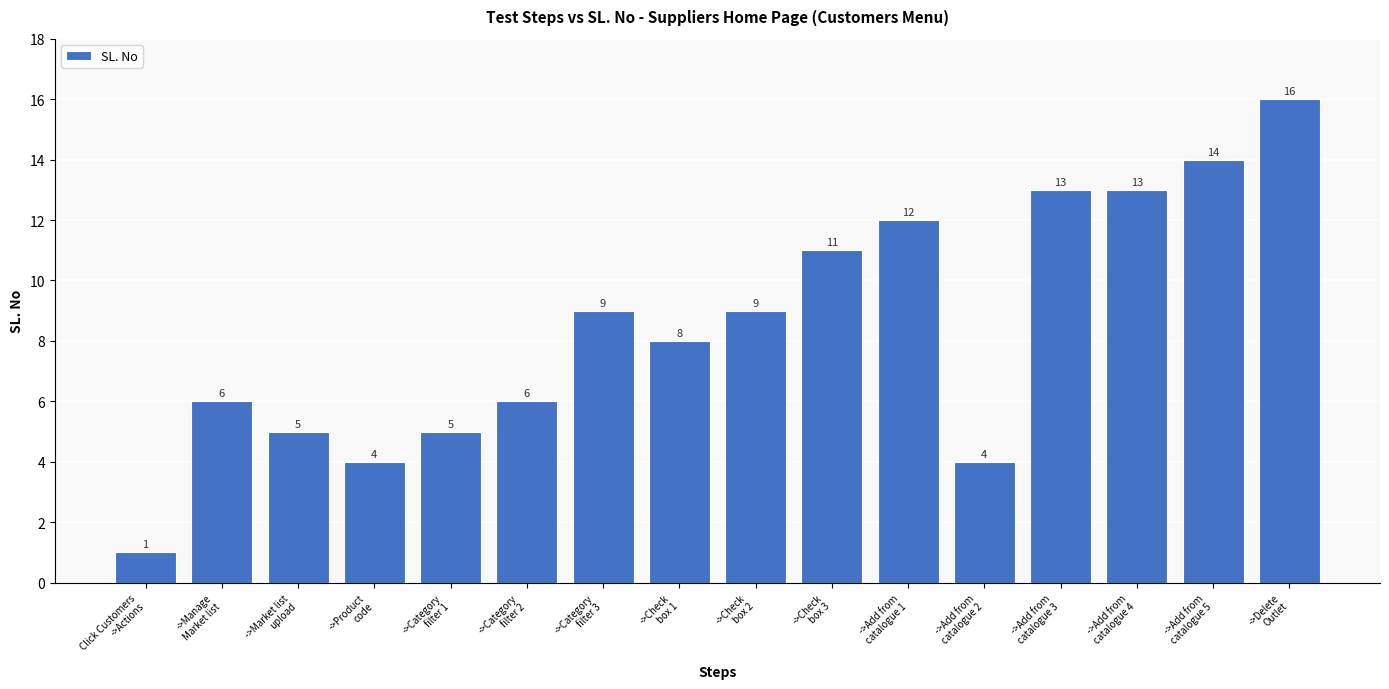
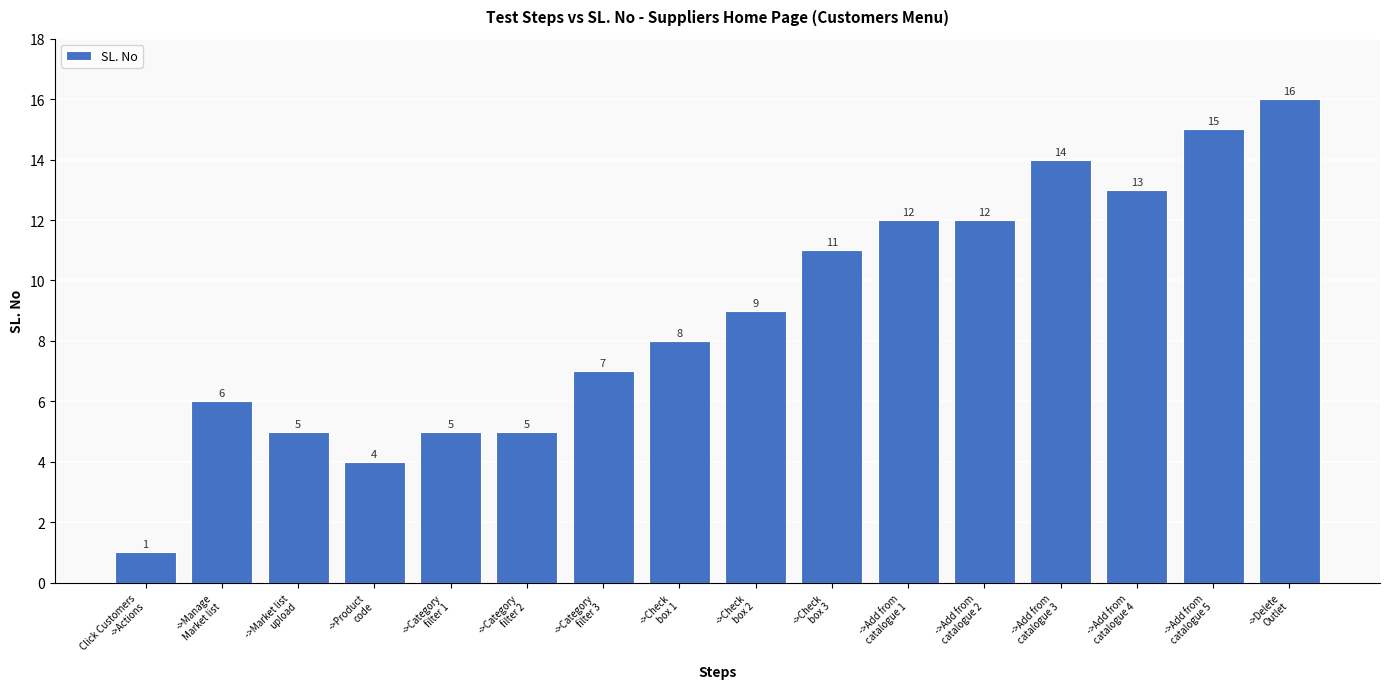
  {
    "Click Customers ->Actions": 1,
    "->Manage Market list": 6,
    "->Market list upload": 5,
    "->Product code": 4,
    "->Category filter 1": 5,
-   "->Category filter 2": 6,
-   "->Category filter 3": 9,
+   "->Category filter 2": 5,
+   "->Category filter 3": 7,
    "->Check box 1": 8,
    "->Check box 2": 9,
    "->Check box 3": 11,
    "->Add from catalogue 1": 12,
-   "->Add from catalogue 2": 4,
-   "->Add from catalogue 3": 13,
+   "->Add from catalogue 2": 12,
+   "->Add from catalogue 3": 14,
    "->Add from catalogue 4": 13,
-   "->Add from catalogue 5": 14,
+   "->Add from catalogue 5": 15,
    "->Delete Outlet": 16
  }
